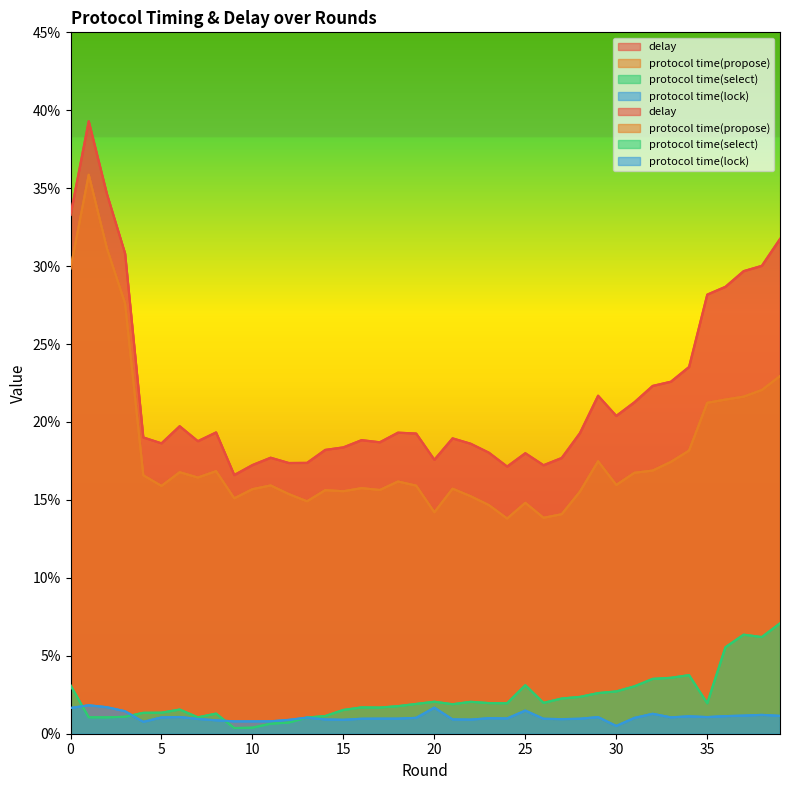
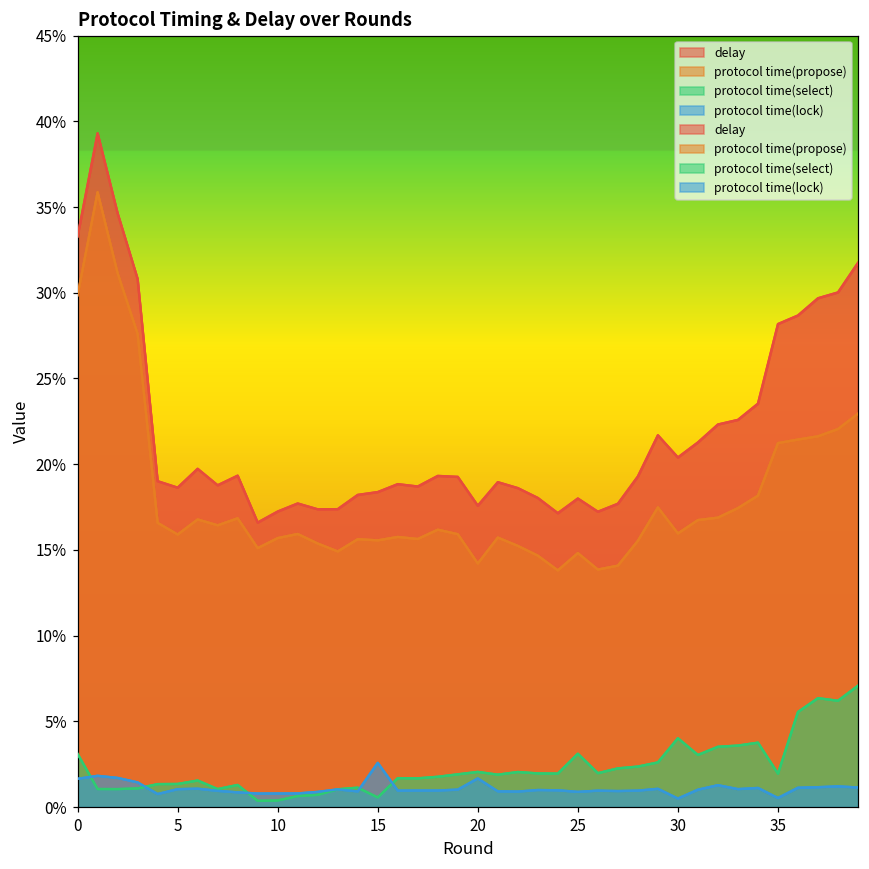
  {
    "protocol time(select)": {
      "0": "3.1%",
      "5": "1.4%",
      "10": "0.4%",
-     "15": "1.5%",
+     "15": "0.6%",
      "20": "2.1%",
      "25": "3.1%",
-     "30": "2.7%",
+     "30": "4.0%",
      "35": "2.0%"
    },
    "protocol time(lock)": {
      "0": "1.7%",
      "5": "1.0%",
      "10": "0.8%",
-     "15": "0.9%",
+     "15": "2.6%",
      "20": "1.7%",
-     "25": "1.5%",
+     "25": "0.9%",
      "30": "0.5%",
-     "35": "1.1%"
+     "35": "0.5%"
    }
  }
